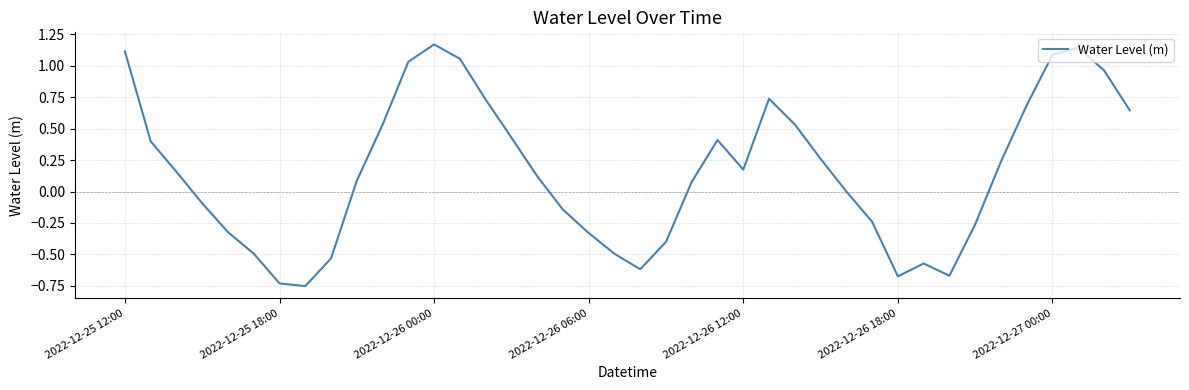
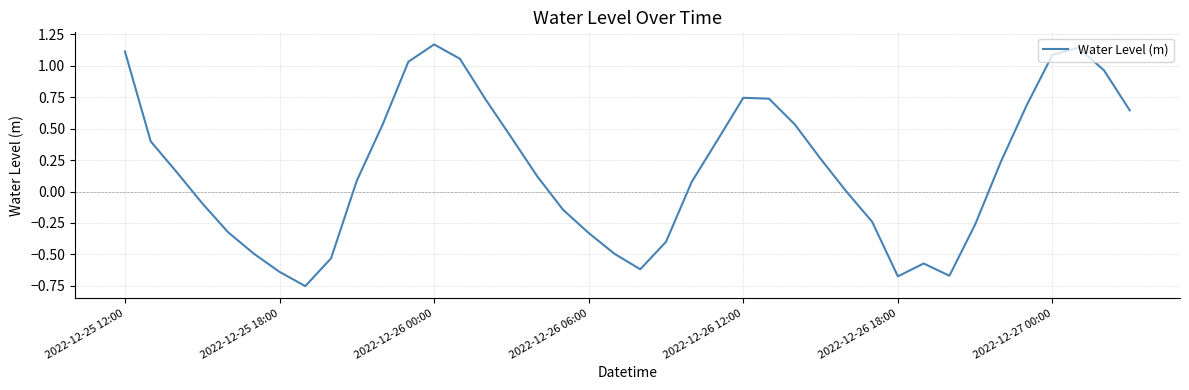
  {
    "2022-12-25 12:00": 1.11,
-   "2022-12-25 18:00": -0.73,
+   "2022-12-25 18:00": -0.64,
    "2022-12-26 00:00": 1.17,
    "2022-12-26 06:00": -0.33,
-   "2022-12-26 12:00": 0.17,
+   "2022-12-26 12:00": 0.75,
    "2022-12-26 18:00": -0.67
  }
